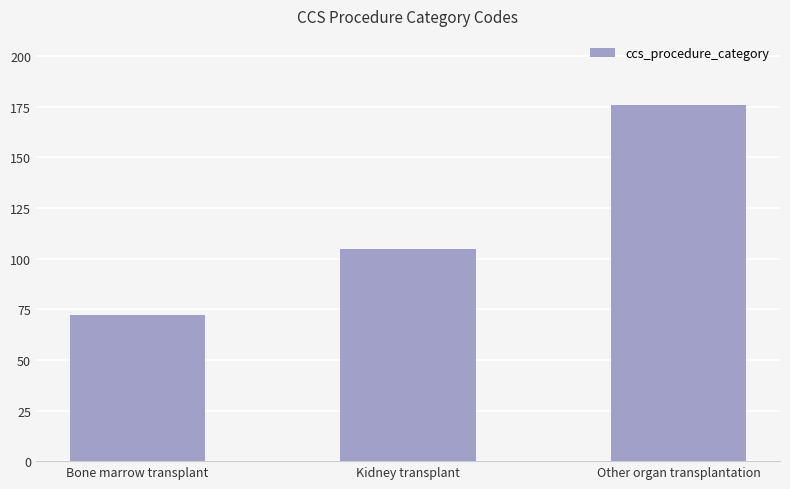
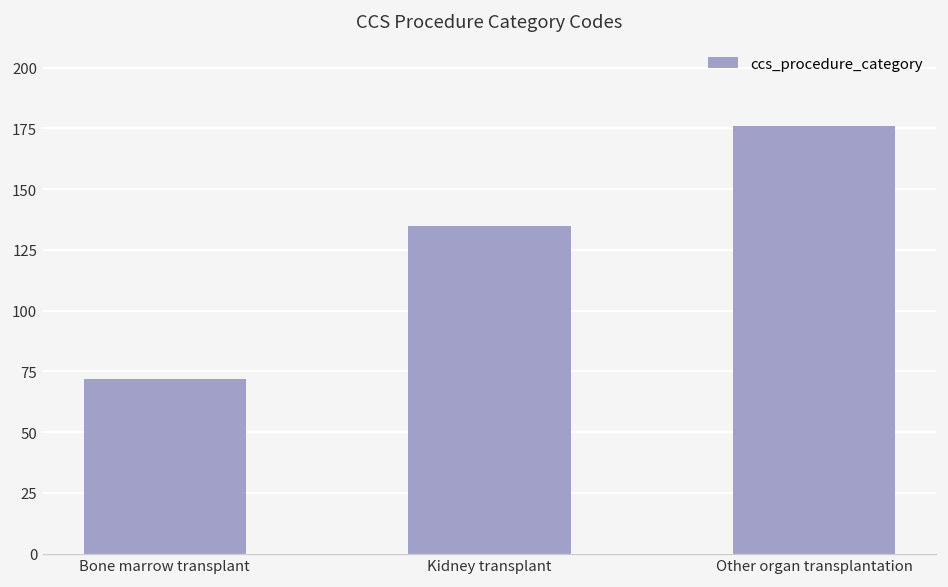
  {
    "Bone marrow transplant": 72,
-   "Kidney transplant": 105,
+   "Kidney transplant": 135,
    "Other organ transplantation": 176
  }
